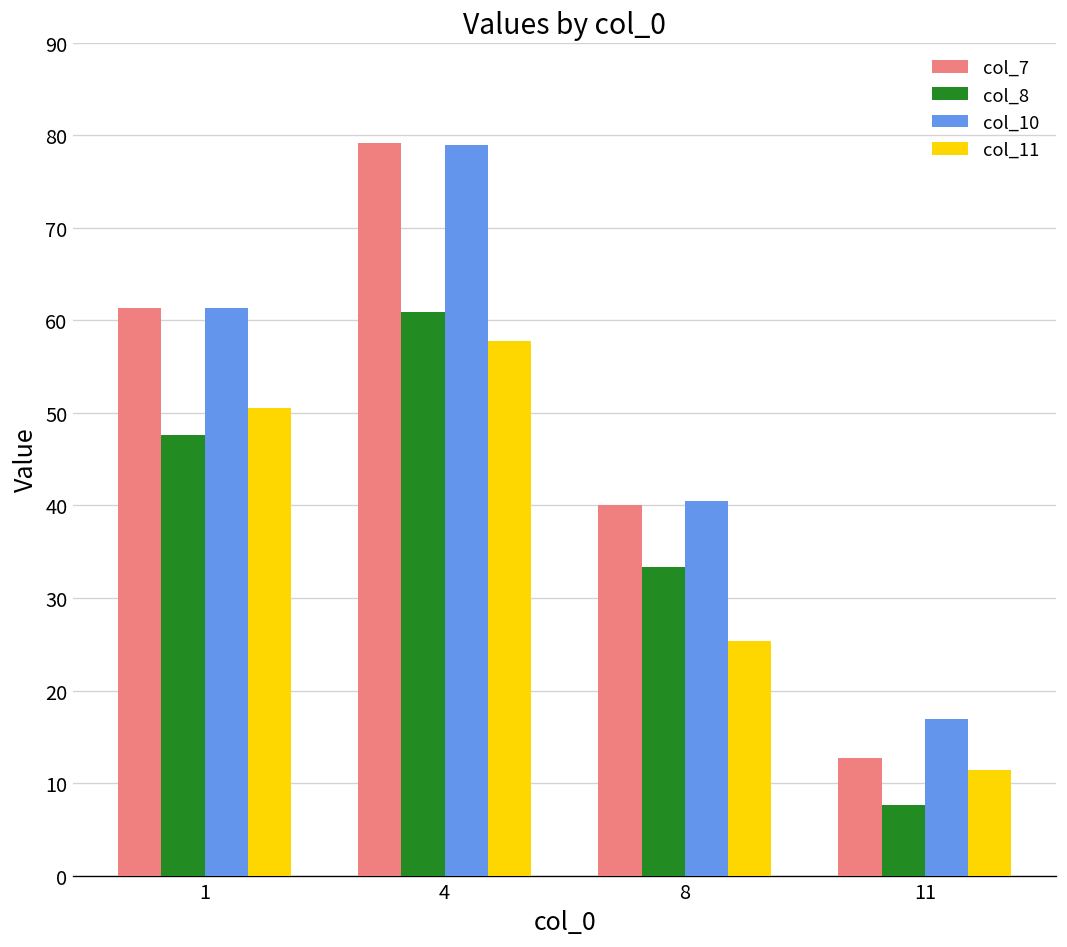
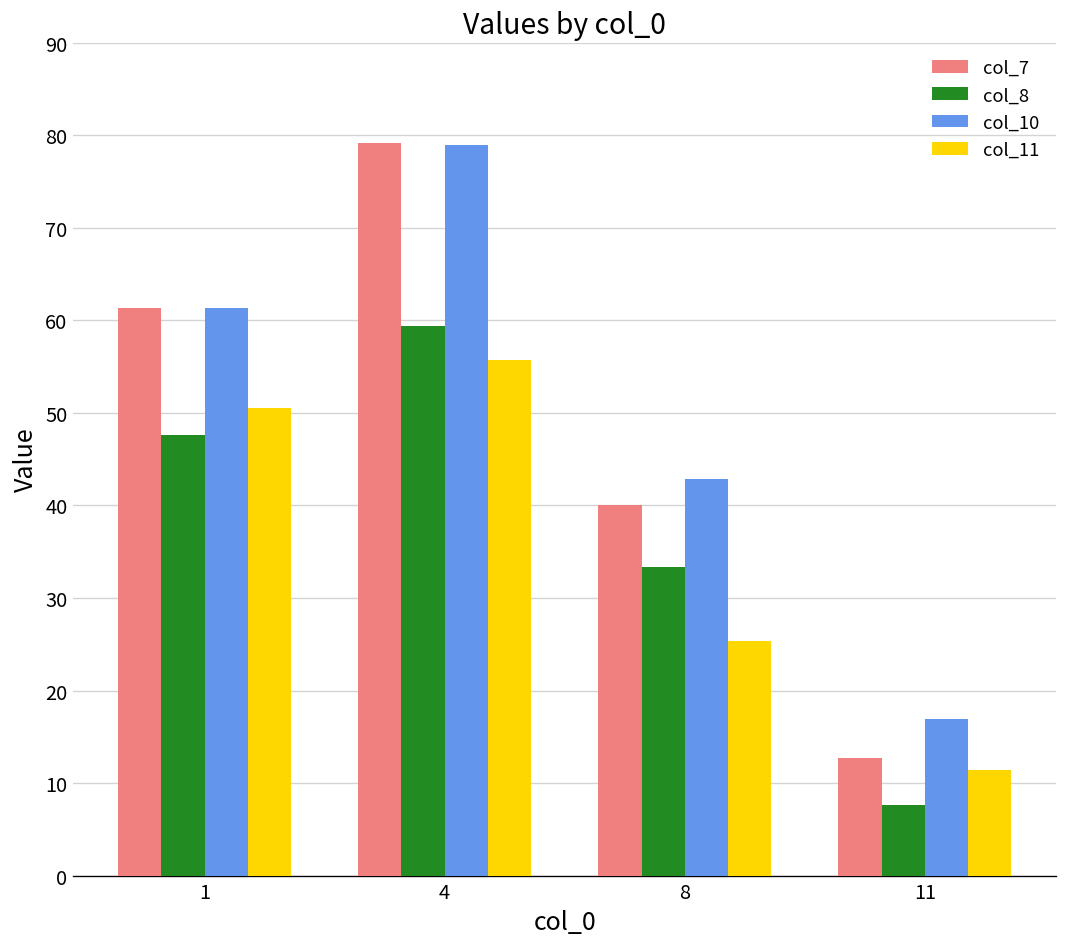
  {
    "col_7": {
      "1": 61,
      "4": 79,
      "8": 40,
      "11": 13
    },
    "col_8": {
      "1": 48,
-     "4": 61,
+     "4": 59,
      "8": 33,
      "11": 8
    },
    "col_10": {
      "1": 61,
      "4": 79,
-     "8": 40,
+     "8": 43,
      "11": 17
    },
    "col_11": {
      "1": 51,
-     "4": 58,
+     "4": 56,
      "8": 25,
      "11": 11
    }
  }
